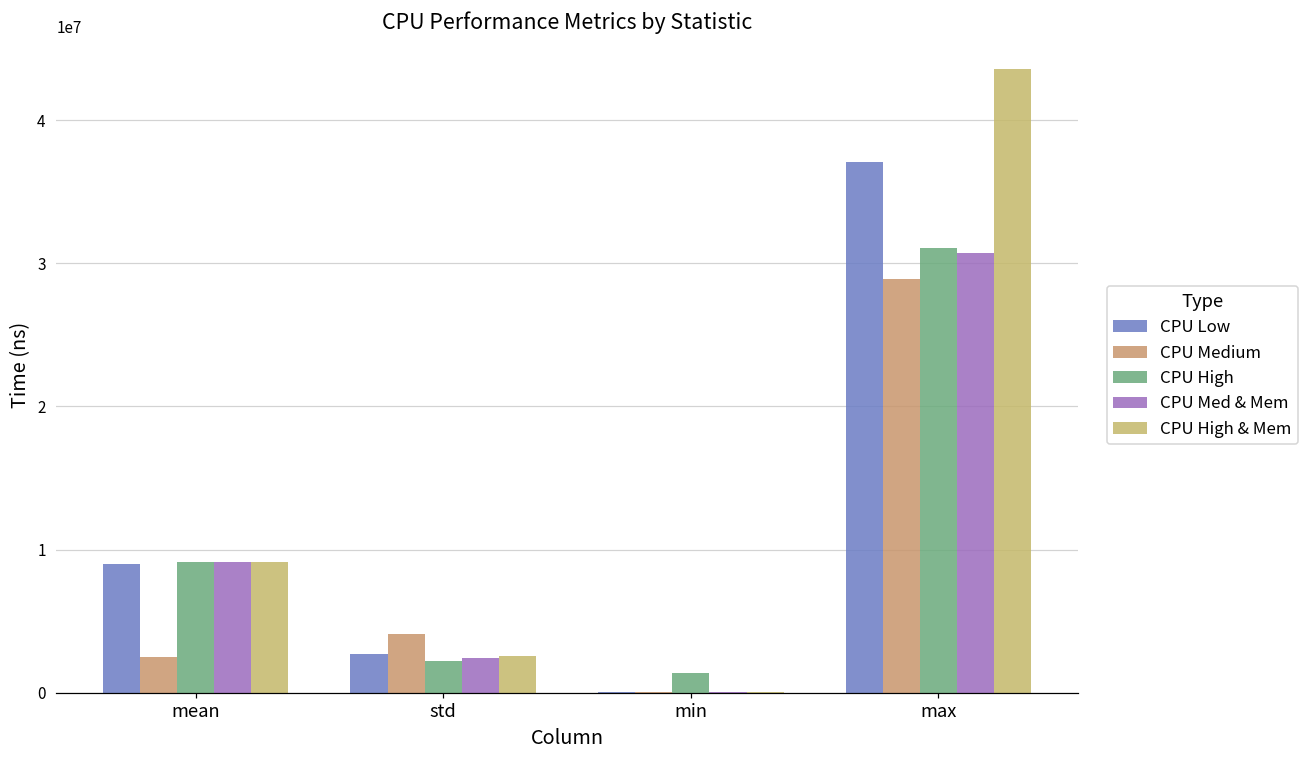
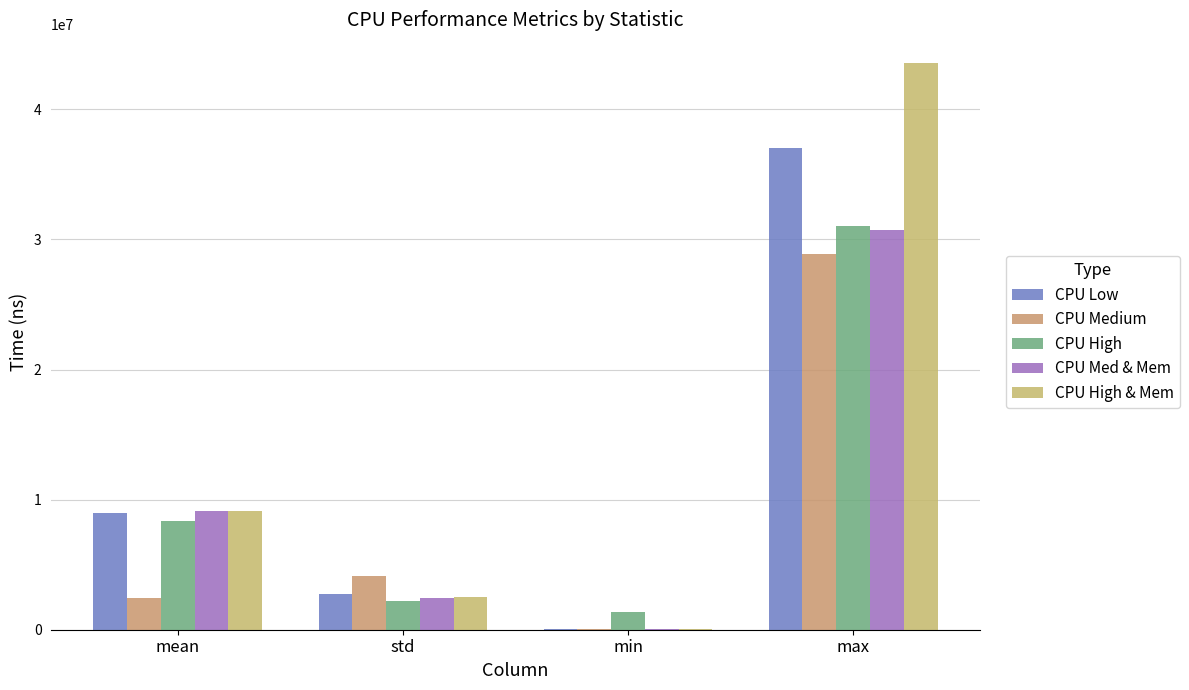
  {
    "CPU High": {
-     "mean": 9200000,
+     "mean": 8400000,
      "std": 2200000,
      "min": 1400000,
      "max": 31100000
    }
  }
